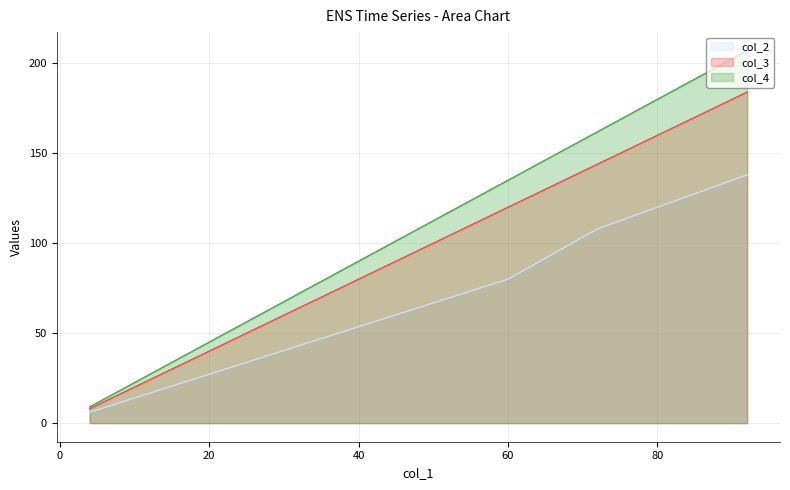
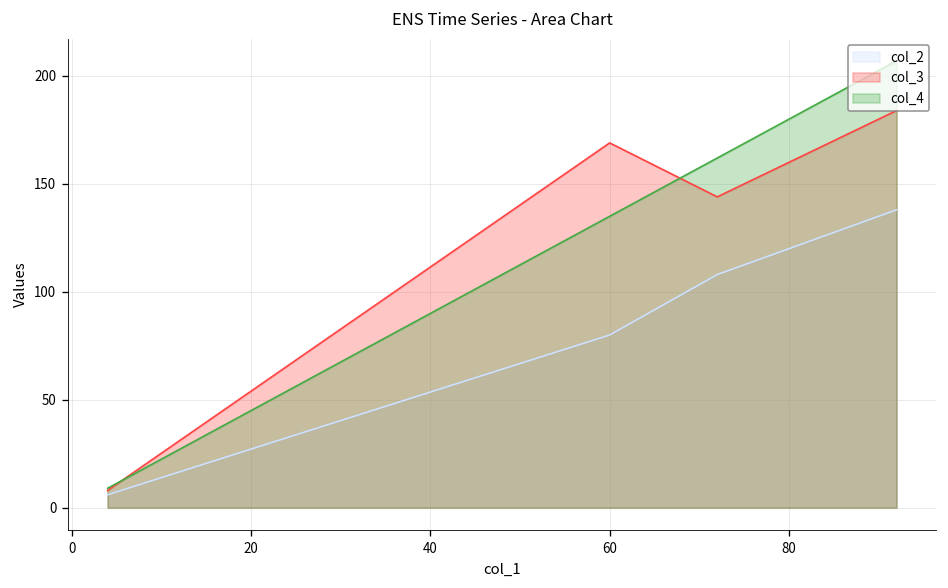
  {
    "col_2": {
      "60": 80
    },
    "col_3": {
-     "60": 120
+     "60": 169
    },
    "col_4": {
      "60": 135
    }
  }
